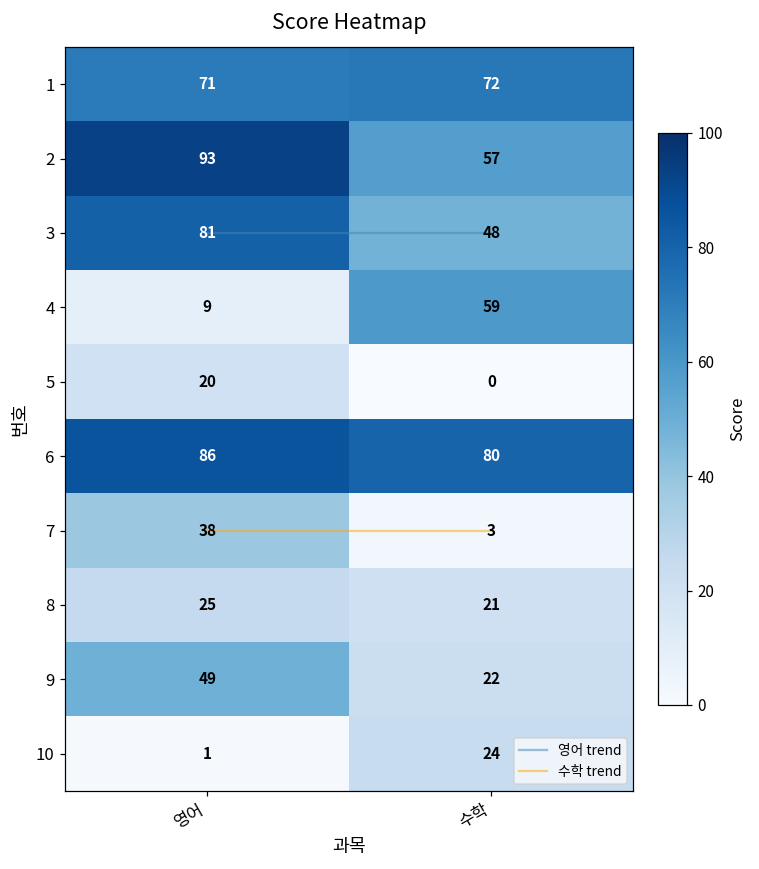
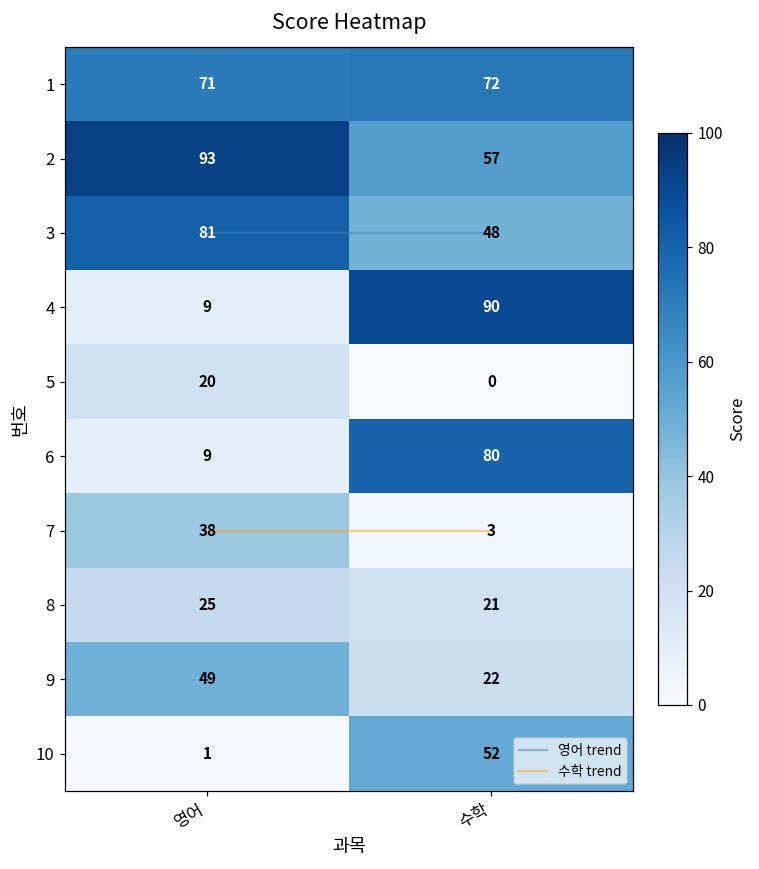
  {
    "1": {
      "영어": 71,
      "수학": 72
    },
    "2": {
      "영어": 93,
      "수학": 57
    },
    "4": {
      "영어": 9,
-     "수학": 59
+     "수학": 90
    },
    "5": {
      "영어": 20,
      "수학": 0
    },
    "6": {
-     "영어": 86,
+     "영어": 9,
      "수학": 80
    },
    "8": {
      "영어": 25,
      "수학": 21
    },
    "9": {
      "영어": 49,
      "수학": 22
    },
    "10": {
      "영어": 1,
-     "수학": 24
+     "수학": 52
    }
  }
